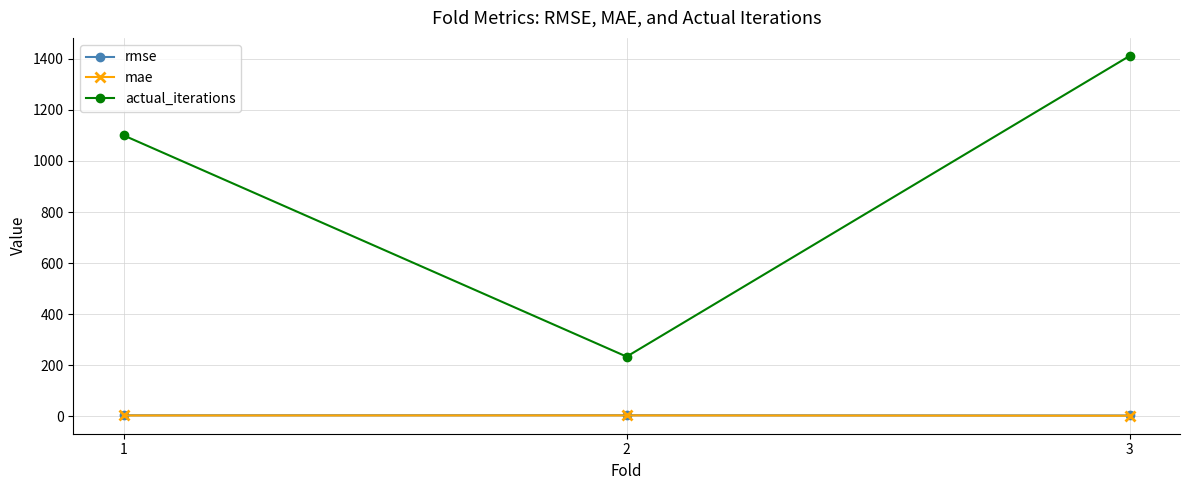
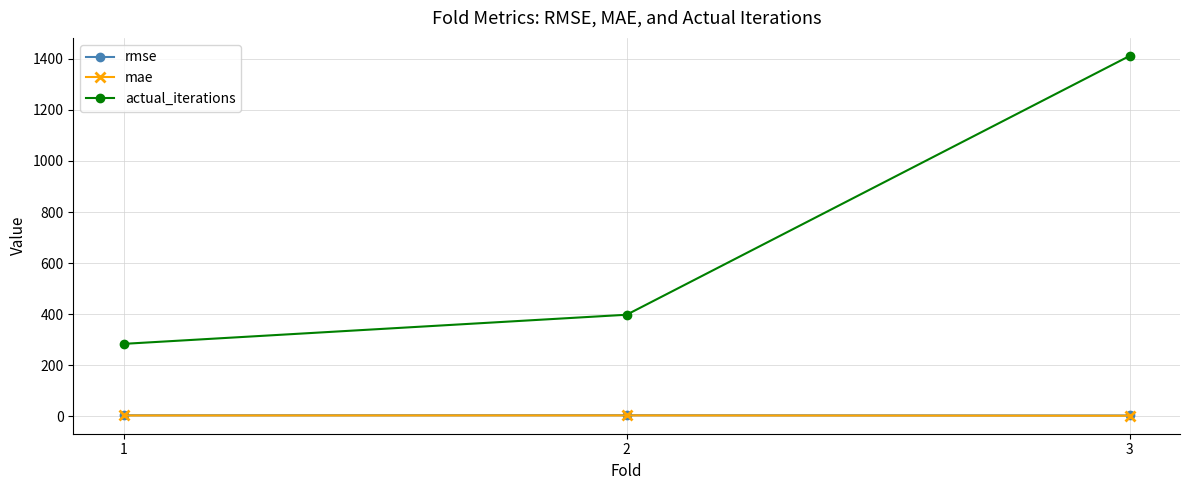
  {
    "actual_iterations": {
-     "1": 1100,
-     "2": 230,
+     "1": 280,
+     "2": 400,
      "3": 1410
    }
  }
